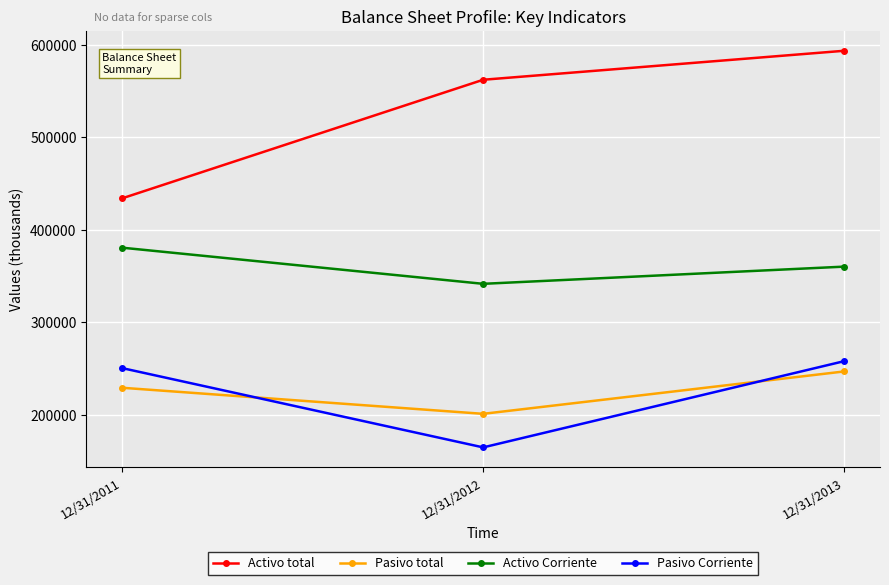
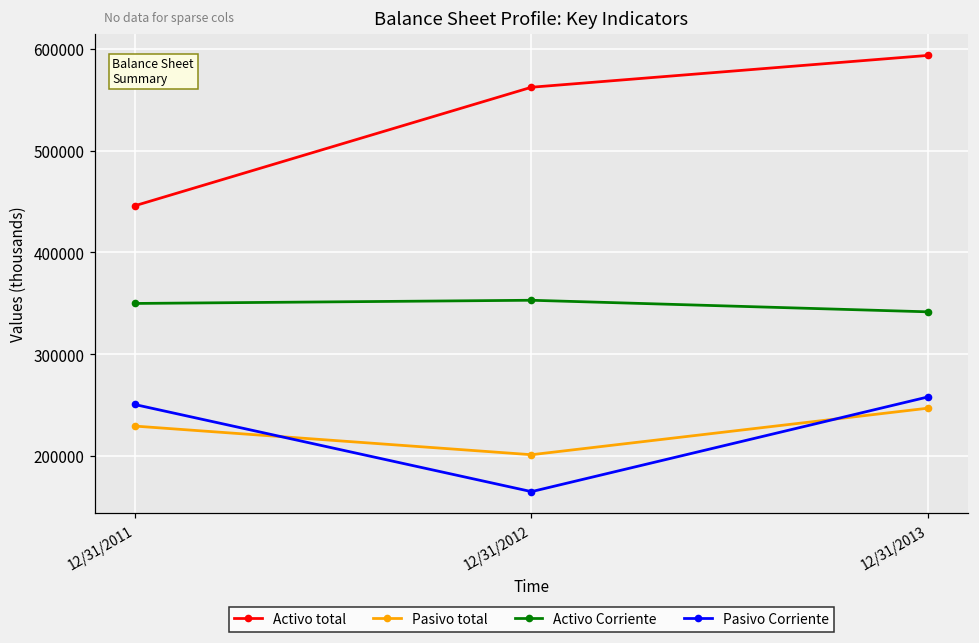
  {
    "Activo total": {
-     "12/31/2011": 430000,
+     "12/31/2011": 450000,
      "12/31/2012": 560000,
      "12/31/2013": 590000
    },
    "Pasivo total": {
      "12/31/2011": 230000,
      "12/31/2012": 200000,
      "12/31/2013": 250000
    },
    "Activo Corriente": {
-     "12/31/2011": 380000,
-     "12/31/2012": 340000,
-     "12/31/2013": 360000
+     "12/31/2011": 350000,
+     "12/31/2012": 350000,
+     "12/31/2013": 340000
    },
    "Pasivo Corriente": {
      "12/31/2011": 250000,
      "12/31/2012": 160000,
      "12/31/2013": 260000
    }
  }
